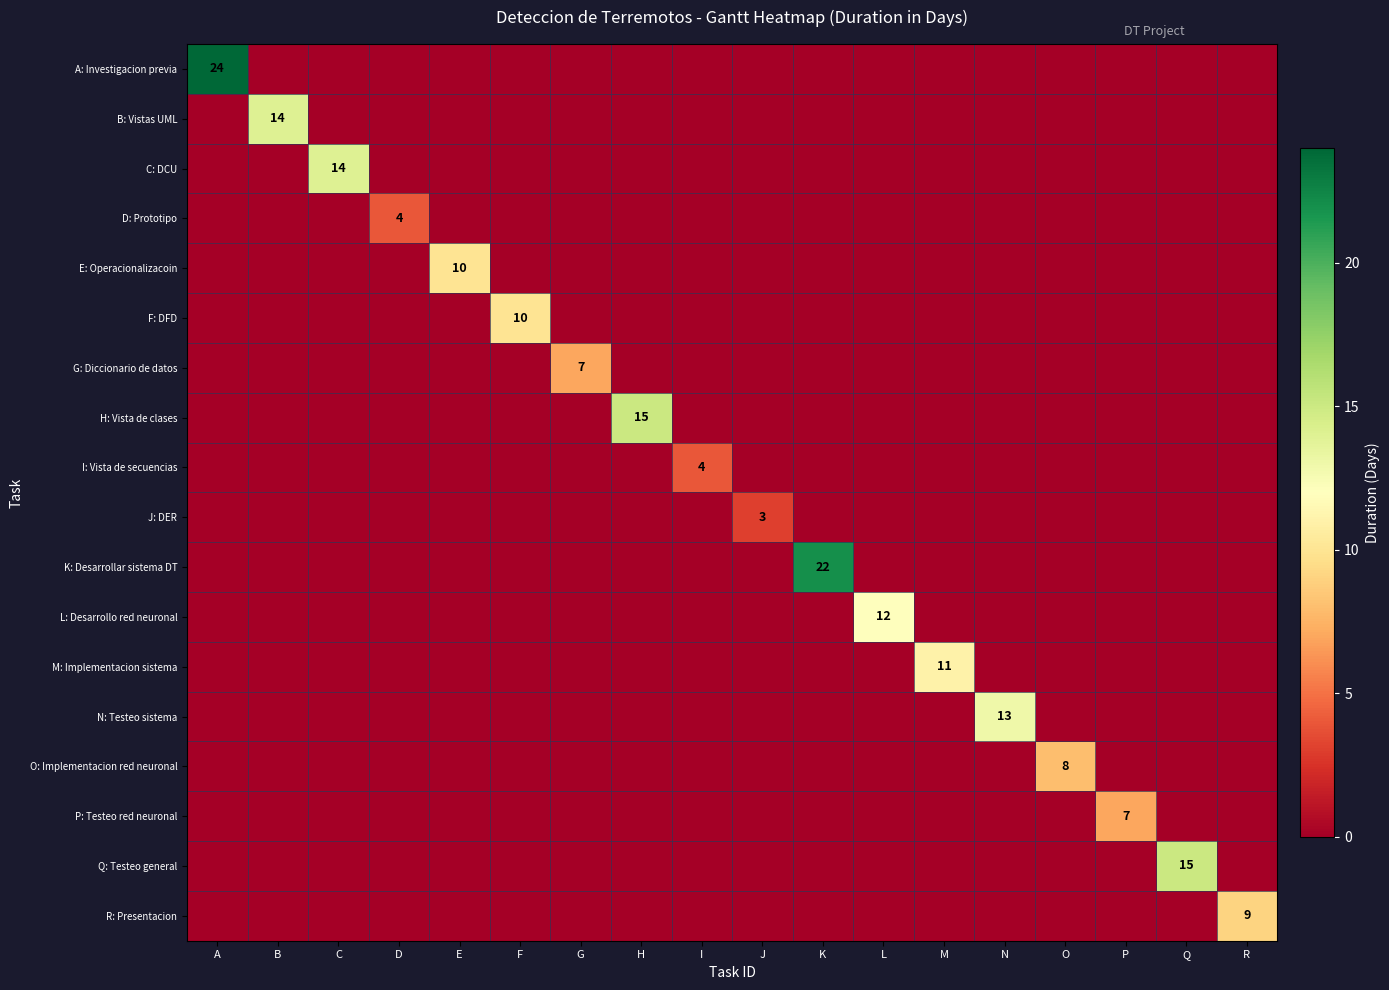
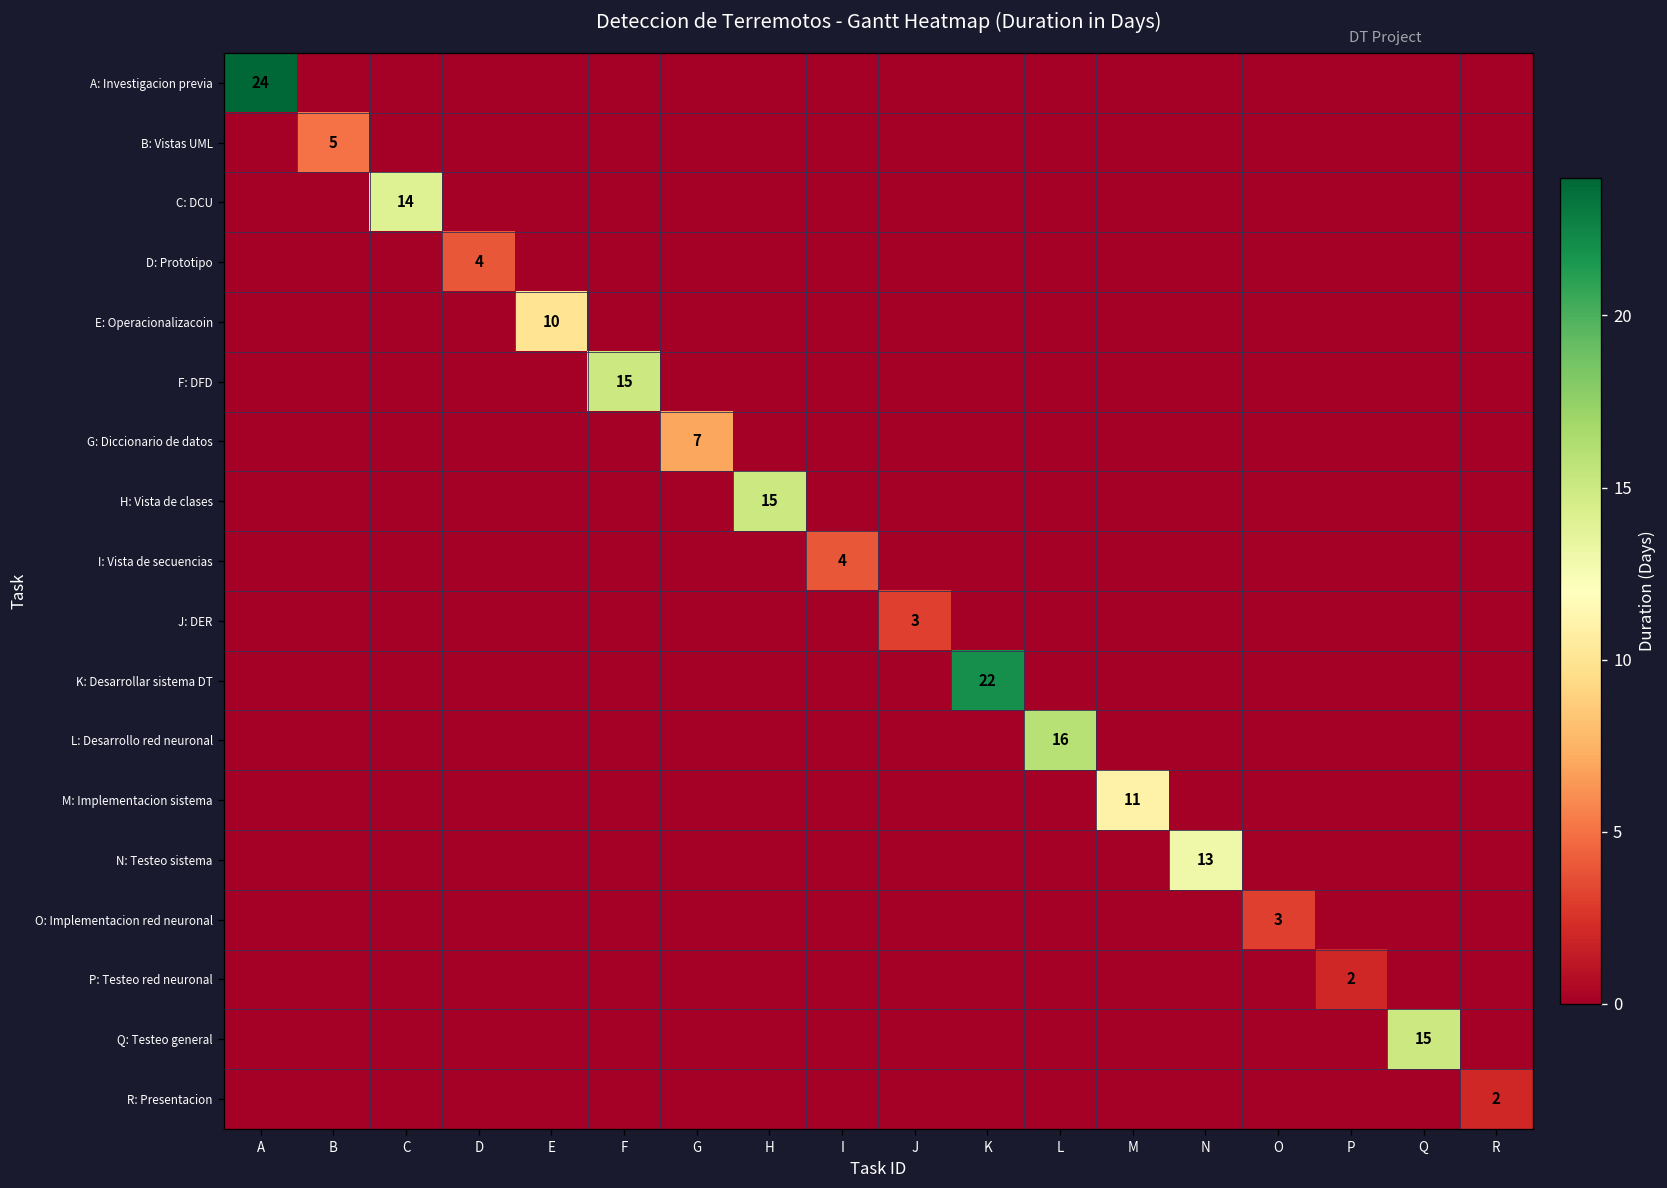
  {
    "A: Investigacion previa": {
      "A": 24
    },
    "B: Vistas UML": {
-     "B": 14
+     "B": 5
    },
    "C: DCU": {
      "C": 14
    },
    "D: Prototipo": {
      "D": 4
    },
    "E: Operacionalizacoin": {
      "E": 10
    },
    "F: DFD": {
-     "F": 10
+     "F": 15
    },
    "G: Diccionario de datos": {
      "G": 7
    },
    "H: Vista de clases": {
      "H": 15
    },
    "I: Vista de secuencias": {
      "I": 4
    },
    "J: DER": {
      "J": 3
    },
    "K: Desarrollar sistema DT": {
      "K": 22
    },
    "L: Desarrollo red neuronal": {
-     "L": 12
+     "L": 16
    },
    "M: Implementacion sistema": {
      "M": 11
    },
    "N: Testeo sistema": {
      "N": 13
    },
    "O: Implementacion red neuronal": {
-     "O": 8
+     "O": 3
    },
    "P: Testeo red neuronal": {
-     "P": 7
+     "P": 2
    },
    "Q: Testeo general": {
      "Q": 15
    },
    "R: Presentacion": {
-     "R": 9
+     "R": 2
    }
  }
